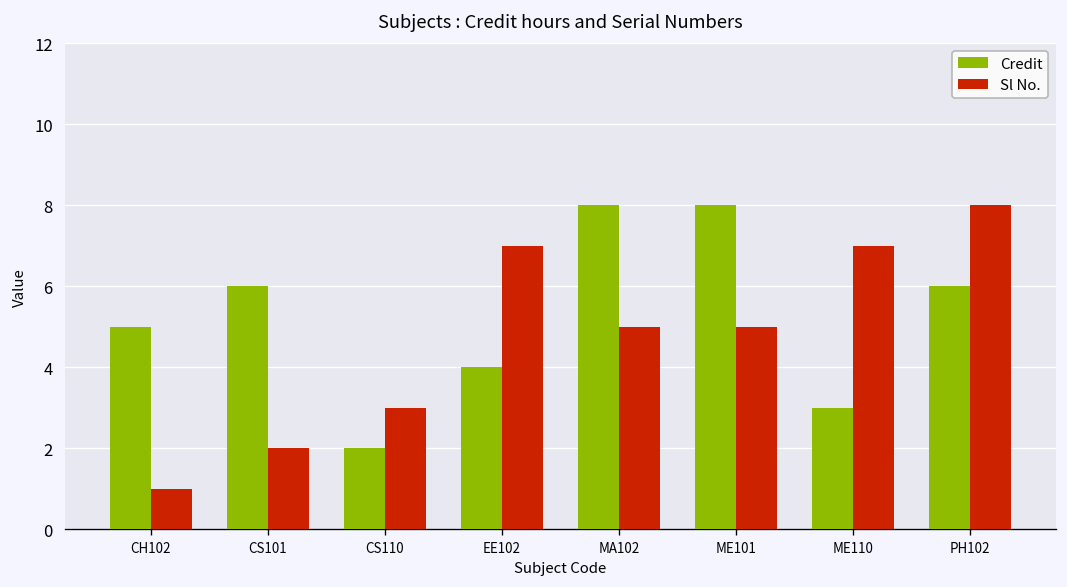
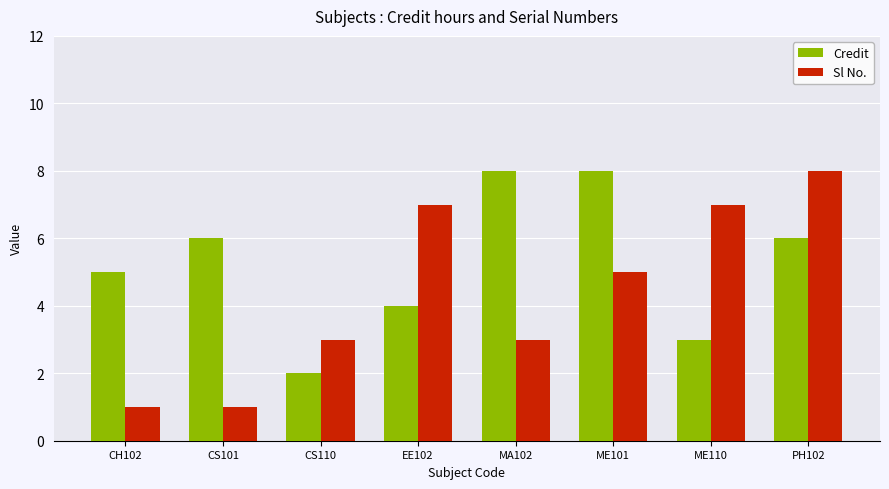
  {
    "Credit": {
      "CH102": 5,
      "CS101": 6,
      "CS110": 2,
      "EE102": 4,
      "MA102": 8,
      "ME101": 8,
      "ME110": 3,
      "PH102": 6
    },
    "Sl No.": {
      "CH102": 1,
-     "CS101": 2,
+     "CS101": 1,
      "CS110": 3,
      "EE102": 7,
-     "MA102": 5,
+     "MA102": 3,
      "ME101": 5,
      "ME110": 7,
      "PH102": 8
    }
  }
